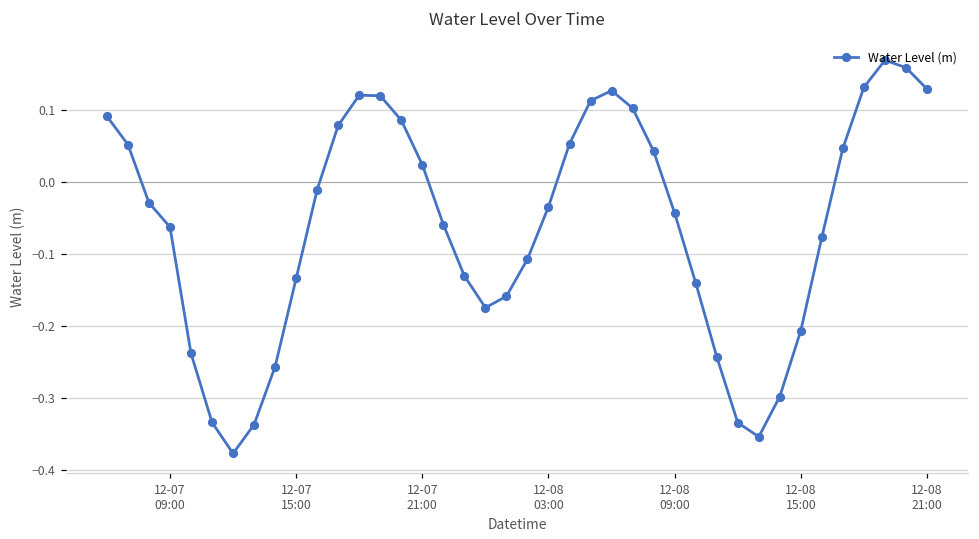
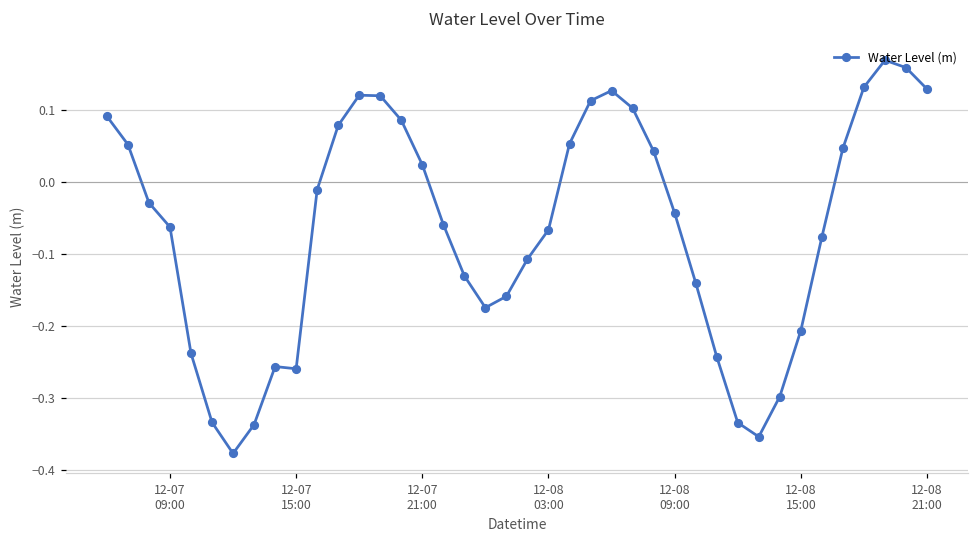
  {
    "12-07 09:00": -0.06,
-   "12-07 15:00": -0.13,
+   "12-07 15:00": -0.26,
    "12-07 21:00": 0.02,
-   "12-08 03:00": -0.03,
+   "12-08 03:00": -0.07,
    "12-08 09:00": -0.04,
    "12-08 15:00": -0.21,
    "12-08 21:00": 0.13
  }
